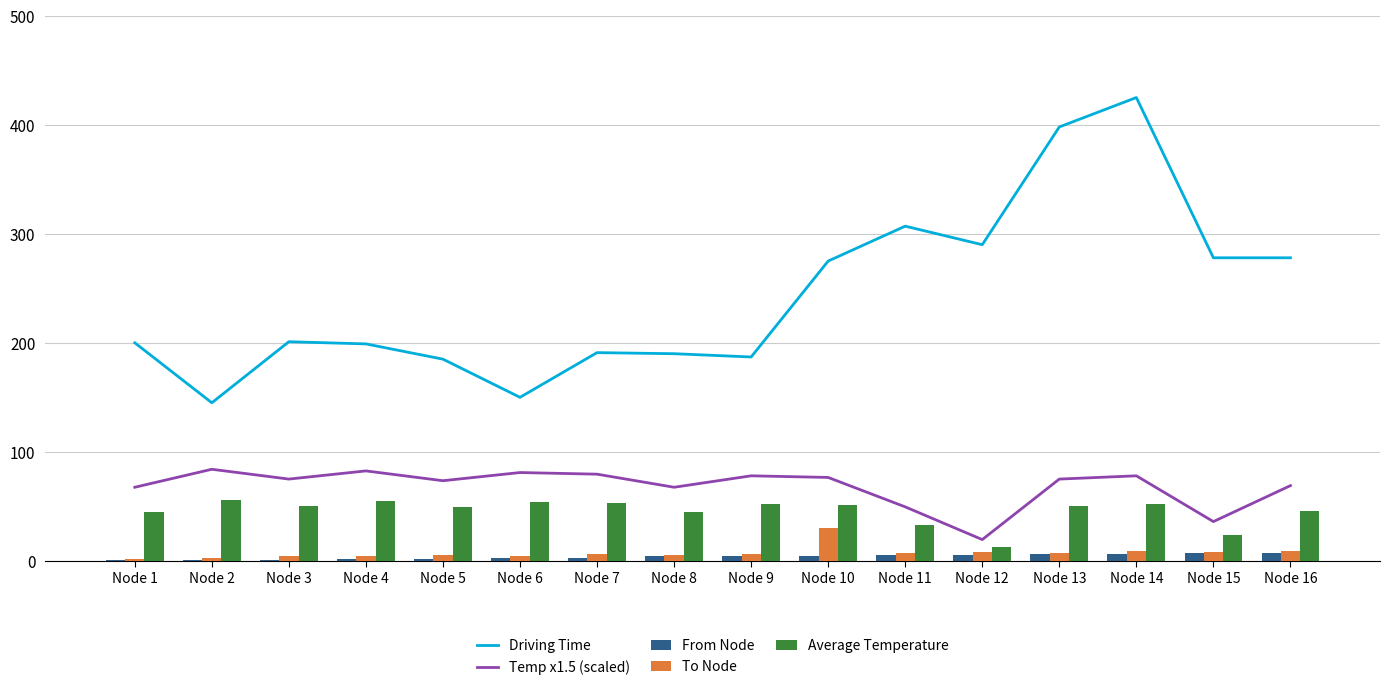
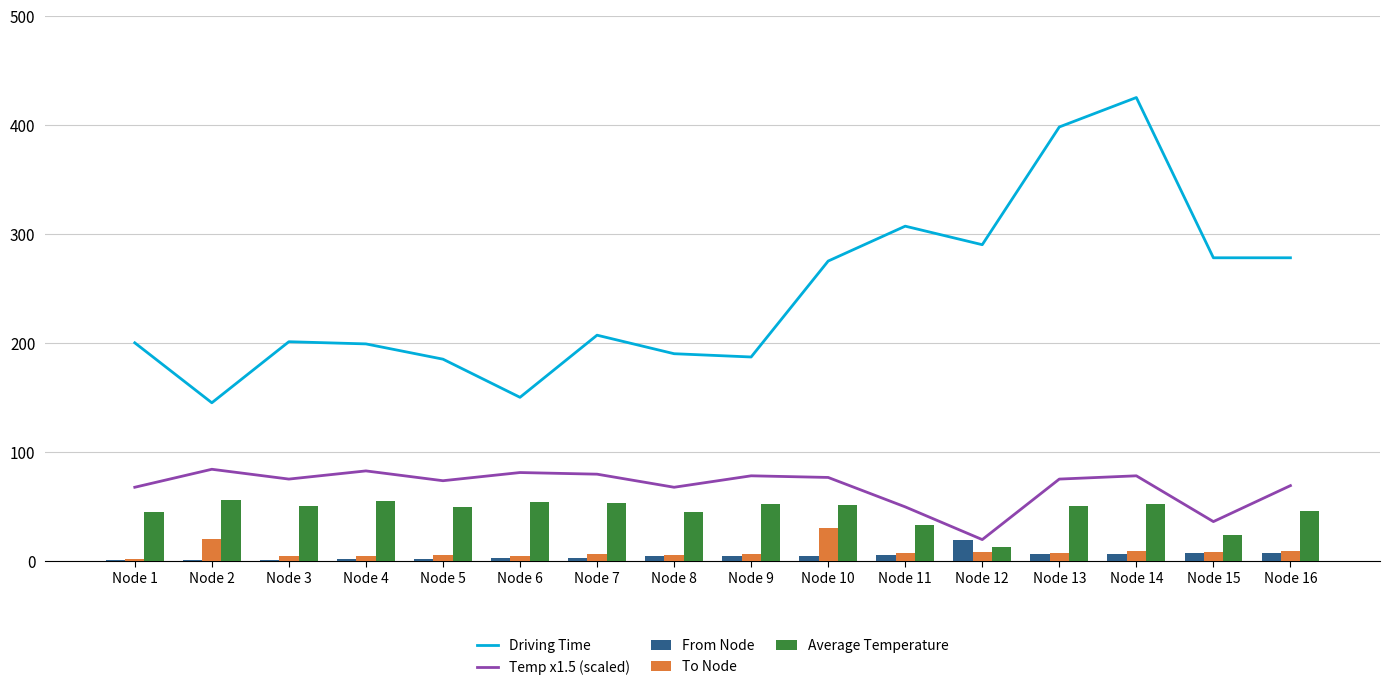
  {
    "Driving Time": {
      "Node 1": 200,
      "Node 2": 145,
      "Node 3": 201,
      "Node 4": 199,
      "Node 5": 185,
      "Node 6": 150,
-     "Node 7": 191,
+     "Node 7": 207,
      "Node 8": 190,
      "Node 9": 187,
      "Node 10": 275,
      "Node 11": 307,
      "Node 12": 290,
      "Node 13": 398,
      "Node 14": 425,
      "Node 15": 278,
      "Node 16": 278
    },
    "From Node": {
      "Node 6": 3,
      "Node 7": 3,
      "Node 8": 4,
      "Node 9": 4,
      "Node 10": 4,
      "Node 11": 5,
-     "Node 12": 5,
+     "Node 12": 19,
      "Node 13": 6,
      "Node 14": 6,
      "Node 15": 7,
      "Node 16": 7
    },
    "Temp x1.5 (scaled)": {
      "Node 1": 68,
      "Node 2": 84,
      "Node 3": 75,
      "Node 4": 83,
      "Node 5": 74,
      "Node 6": 81,
      "Node 7": 80,
      "Node 8": 68,
      "Node 9": 78,
      "Node 10": 77,
      "Node 11": 50,
      "Node 12": 20,
      "Node 13": 75,
      "Node 14": 78,
      "Node 15": 36,
      "Node 16": 69
    },
    "To Node": {
-     "Node 2": 3,
+     "Node 2": 20,
      "Node 3": 4,
      "Node 4": 4,
      "Node 5": 5,
      "Node 6": 4,
      "Node 7": 6,
      "Node 8": 5,
      "Node 9": 6,
      "Node 10": 30,
      "Node 11": 7,
      "Node 12": 8,
      "Node 13": 7,
      "Node 14": 9,
      "Node 15": 8,
      "Node 16": 9
    },
    "Average Temperature": {
      "Node 1": 45,
      "Node 2": 56,
      "Node 3": 50,
      "Node 4": 55,
      "Node 5": 49,
      "Node 6": 54,
      "Node 7": 53,
      "Node 8": 45,
      "Node 9": 52,
      "Node 10": 51,
      "Node 11": 33,
      "Node 12": 13,
      "Node 13": 50,
      "Node 14": 52,
      "Node 15": 24,
      "Node 16": 46
    }
  }
